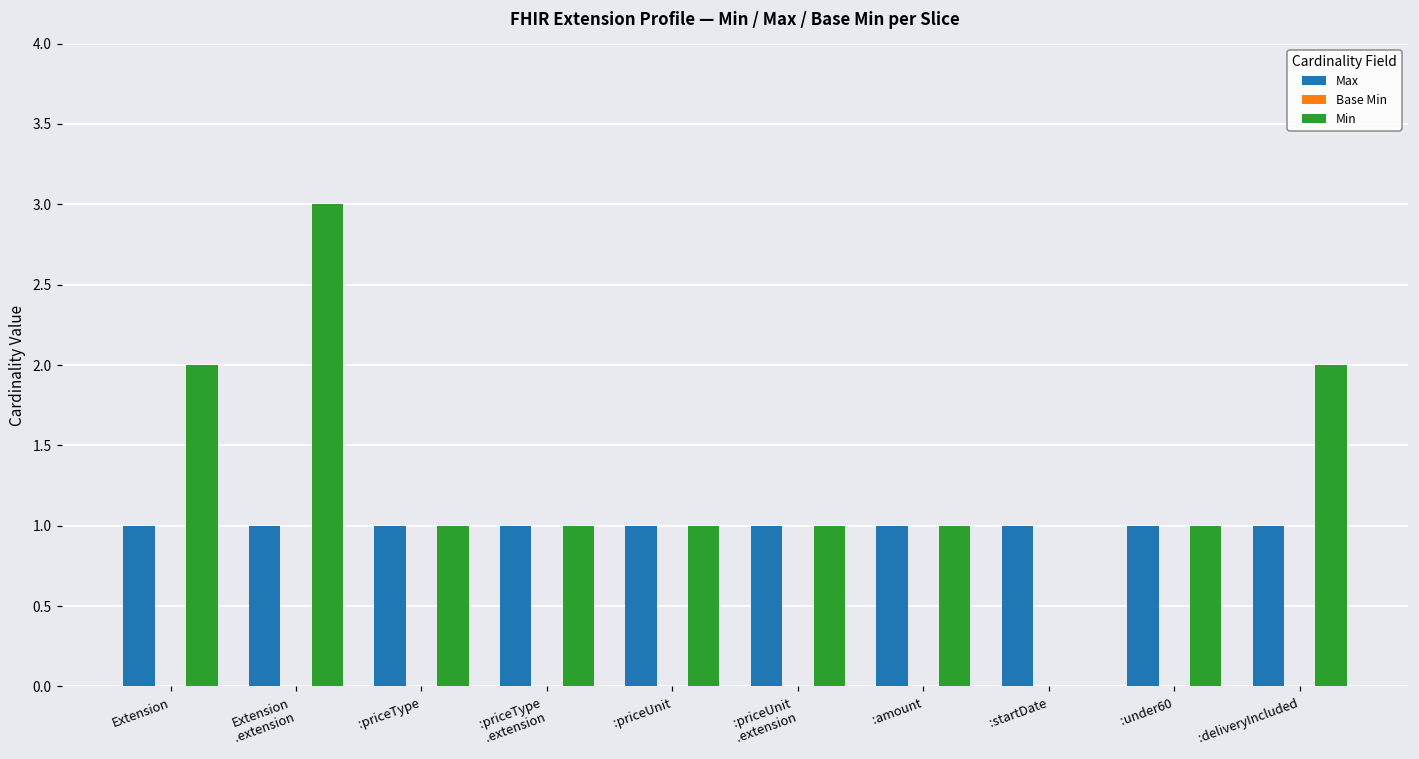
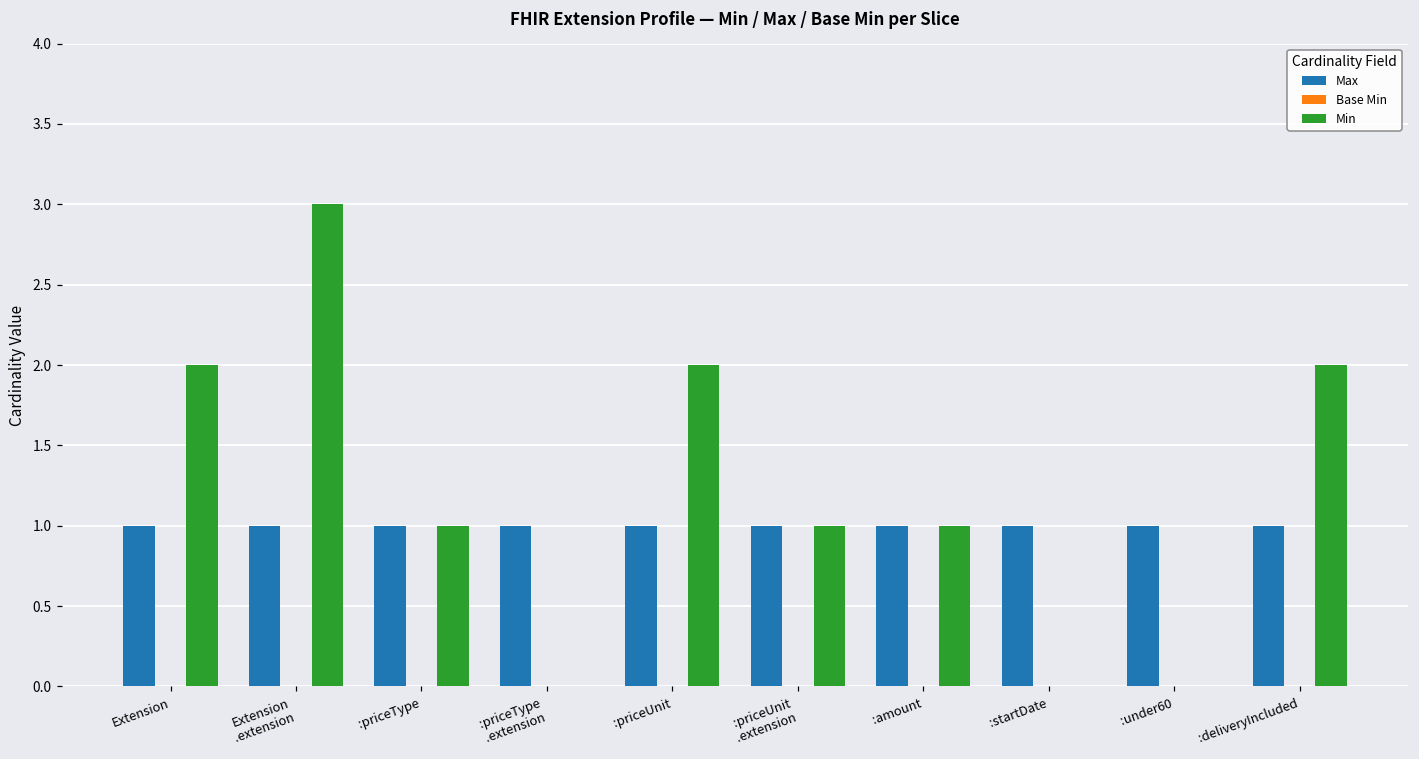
  {
    "Max": {
      "Extension": 1,
      "Extension .extension": 1,
      ":priceType": 1,
      ":priceType .extension": 1,
      ":priceUnit": 1,
      ":priceUnit .extension": 1,
      ":amount": 1,
      ":startDate": 1,
      ":under60": 1,
      ":deliveryIncluded": 1
    },
    "Base Min": {
      "Extension": 0,
      "Extension .extension": 0,
      ":priceType": 0,
      ":priceType .extension": 0,
      ":priceUnit": 0,
      ":priceUnit .extension": 0,
      ":amount": 0,
      ":startDate": 0,
      ":under60": 0,
      ":deliveryIncluded": 0
    },
    "Min": {
      "Extension": 2,
      "Extension .extension": 3,
      ":priceType": 1,
-     ":priceType .extension": 1,
-     ":priceUnit": 1,
+     ":priceType .extension": 0,
+     ":priceUnit": 2,
      ":priceUnit .extension": 1,
      ":amount": 1,
      ":startDate": 0,
-     ":under60": 1,
+     ":under60": 0,
      ":deliveryIncluded": 2
    }
  }
